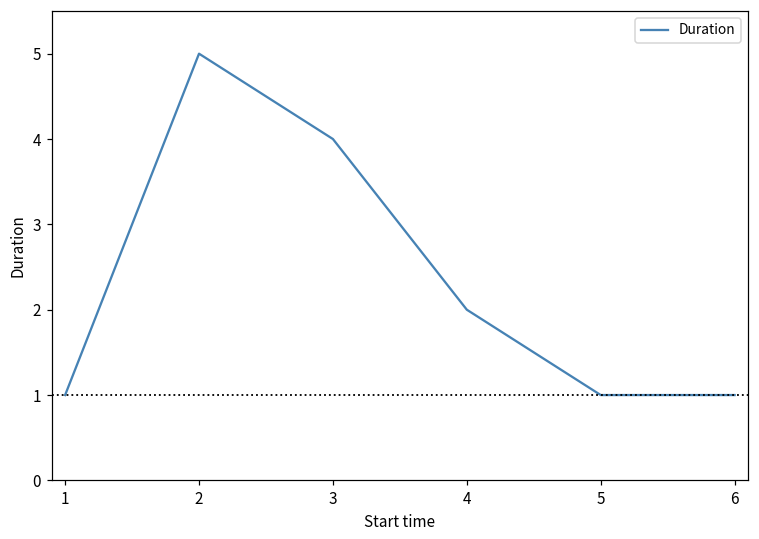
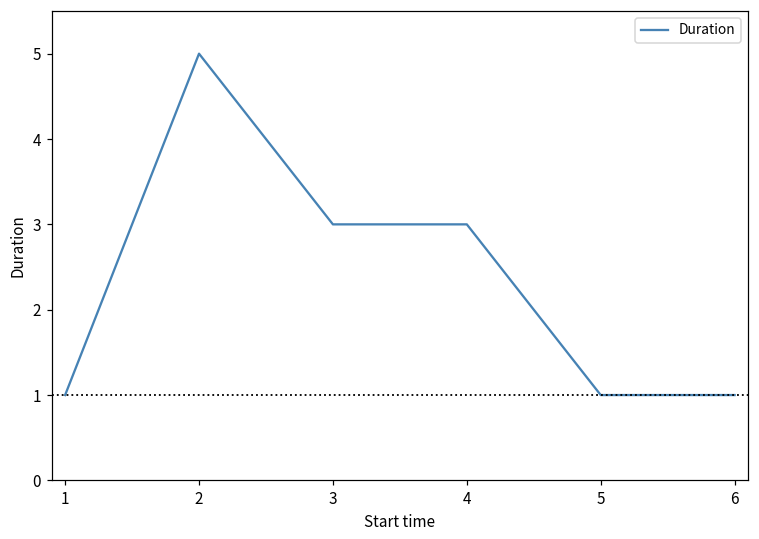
  {
    "1": 1,
    "2": 5,
-   "3": 4,
-   "4": 2,
+   "3": 3,
+   "4": 3,
    "5": 1,
    "6": 1
  }
